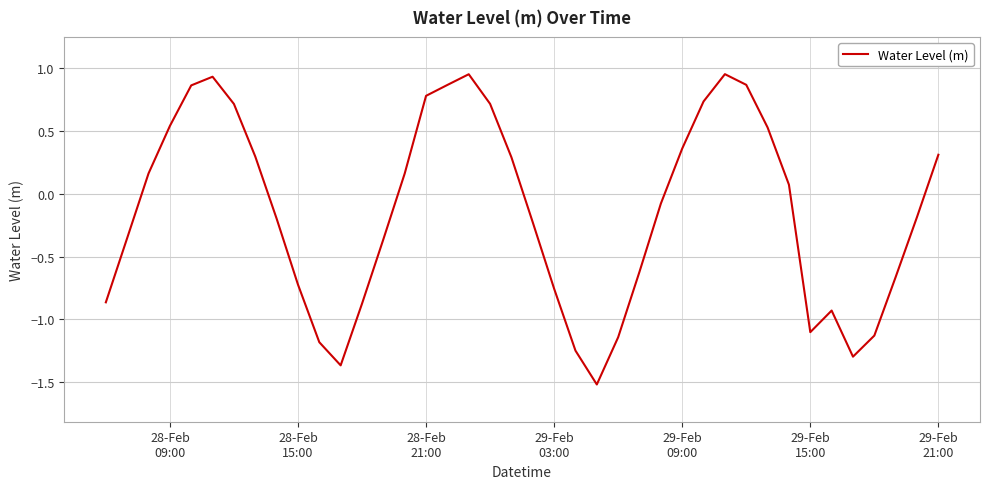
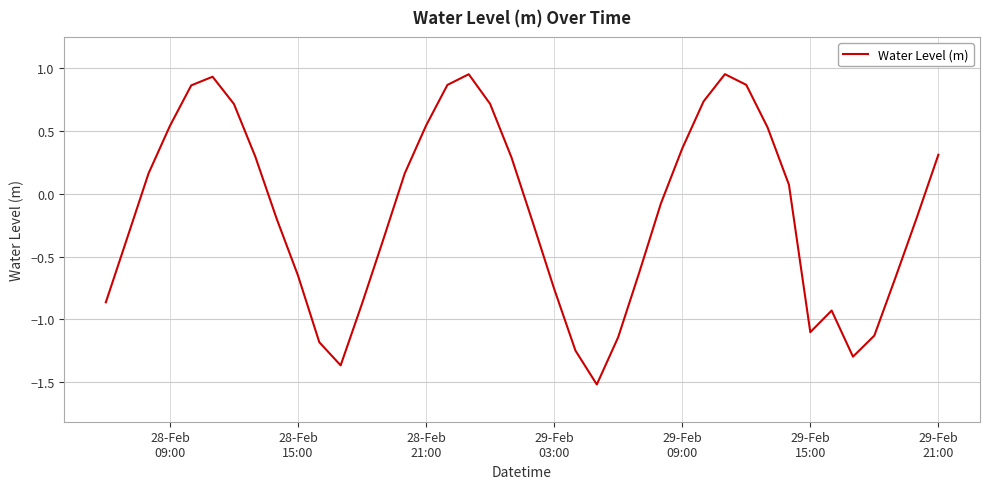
  {
    "28-Feb 09:00": 0.54,
-   "28-Feb 15:00": -0.72,
-   "28-Feb 21:00": 0.78,
+   "28-Feb 15:00": -0.65,
+   "28-Feb 21:00": 0.54,
    "29-Feb 03:00": -0.76,
    "29-Feb 09:00": 0.36,
    "29-Feb 15:00": -1.10,
    "29-Feb 21:00": 0.31
  }
